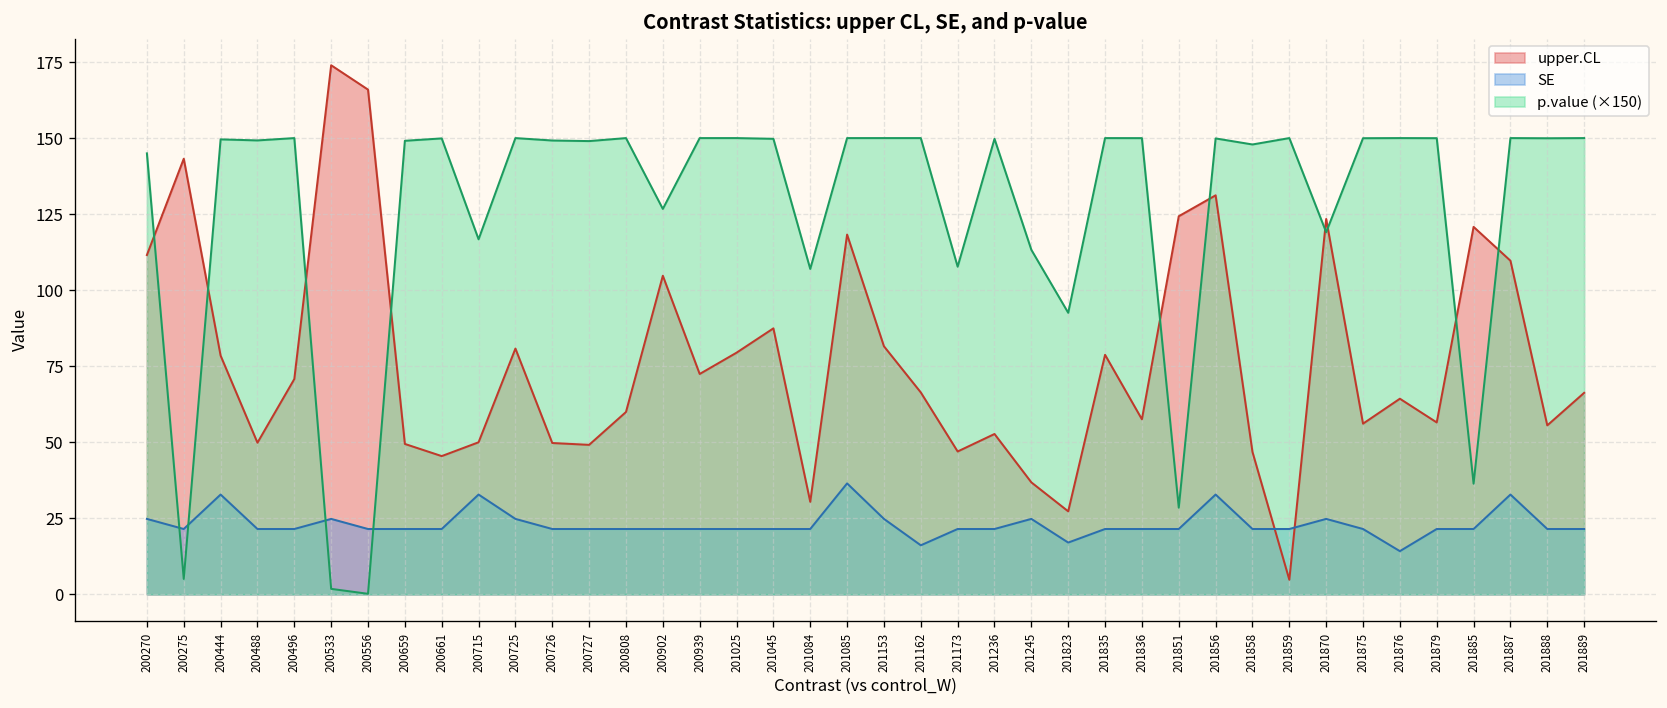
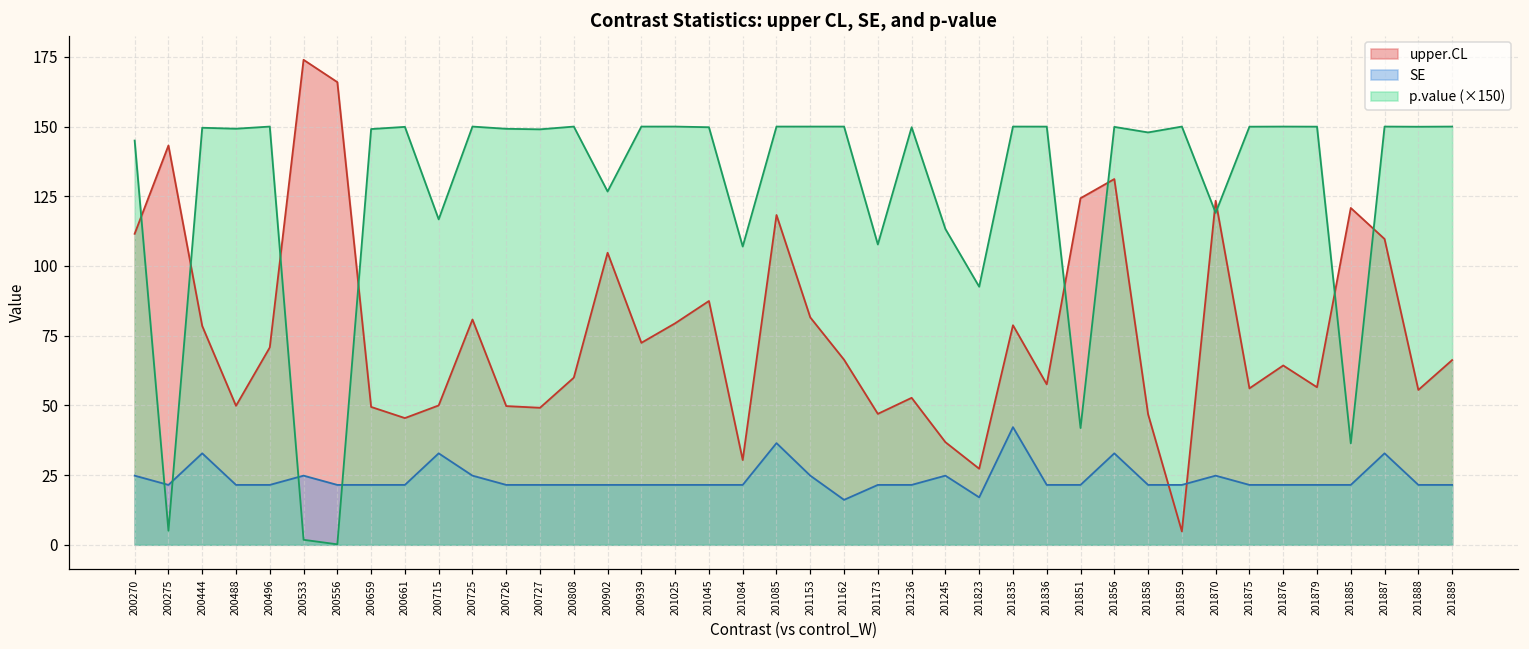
  {
    "upper.CL": {
      "200270": 112,
      "200275": 143,
      "200444": 78,
      "200488": 50,
      "200496": 71,
      "200533": 174,
      "200556": 166,
      "200659": 49,
      "200661": 45,
      "200715": 50,
      "200725": 81,
      "200726": 50,
      "200727": 49,
      "200808": 60,
      "200902": 105,
      "200939": 72,
      "201025": 79,
      "201045": 87,
      "201084": 30,
      "201085": 118,
      "201153": 82,
      "201162": 66,
      "201173": 47,
      "201236": 53,
      "201245": 37,
      "201823": 27,
      "201835": 79,
      "201836": 58,
      "201851": 124,
      "201856": 131,
      "201858": 47,
      "201859": 5,
      "201870": 123,
      "201875": 56,
      "201876": 64,
      "201879": 57,
      "201885": 121,
      "201887": 110,
      "201888": 56,
      "201889": 66
    },
    "SE": {
      "200270": 25,
      "200275": 21,
      "200444": 33,
      "200488": 21,
      "200496": 21,
      "200533": 25,
      "200556": 21,
      "200659": 21,
      "200661": 21,
      "200715": 33,
      "200725": 25,
      "200726": 21,
      "200727": 21,
      "200808": 21,
      "200902": 21,
      "200939": 21,
      "201025": 21,
      "201045": 21,
      "201084": 21,
      "201085": 36,
      "201153": 25,
      "201162": 16,
      "201173": 21,
      "201236": 21,
      "201245": 25,
      "201823": 17,
-     "201835": 21,
+     "201835": 42,
      "201836": 21,
      "201851": 21,
      "201856": 33,
      "201858": 21,
      "201859": 21,
      "201870": 25,
      "201875": 21,
-     "201876": 14,
+     "201876": 21,
      "201879": 21,
      "201885": 21,
      "201887": 33,
      "201888": 21,
      "201889": 21
    },
    "p.value (×150)": {
      "200270": 145,
      "200275": 5,
      "200444": 150,
      "200488": 149,
      "200496": 150,
      "200533": 2,
      "200556": 0,
      "200659": 149,
      "200661": 150,
      "200715": 117,
      "200725": 150,
      "200726": 149,
      "200727": 149,
      "200808": 150,
      "200902": 127,
      "200939": 150,
      "201025": 150,
      "201045": 150,
      "201084": 107,
      "201085": 150,
      "201153": 150,
      "201162": 150,
      "201173": 108,
      "201236": 150,
      "201245": 113,
      "201823": 93,
      "201835": 150,
      "201836": 150,
-     "201851": 28,
+     "201851": 42,
      "201856": 150,
      "201858": 148,
      "201859": 150,
      "201870": 119,
      "201875": 150,
      "201876": 150,
      "201879": 150,
      "201885": 36,
      "201887": 150,
      "201888": 150,
      "201889": 150
    }
  }
